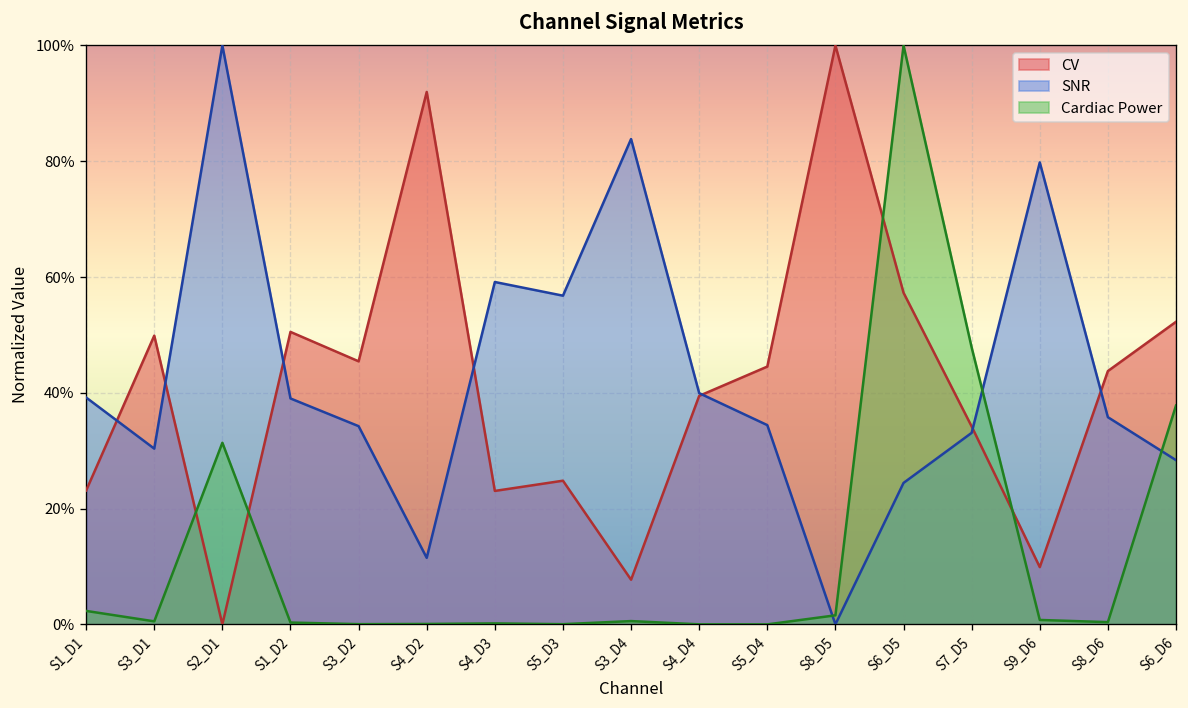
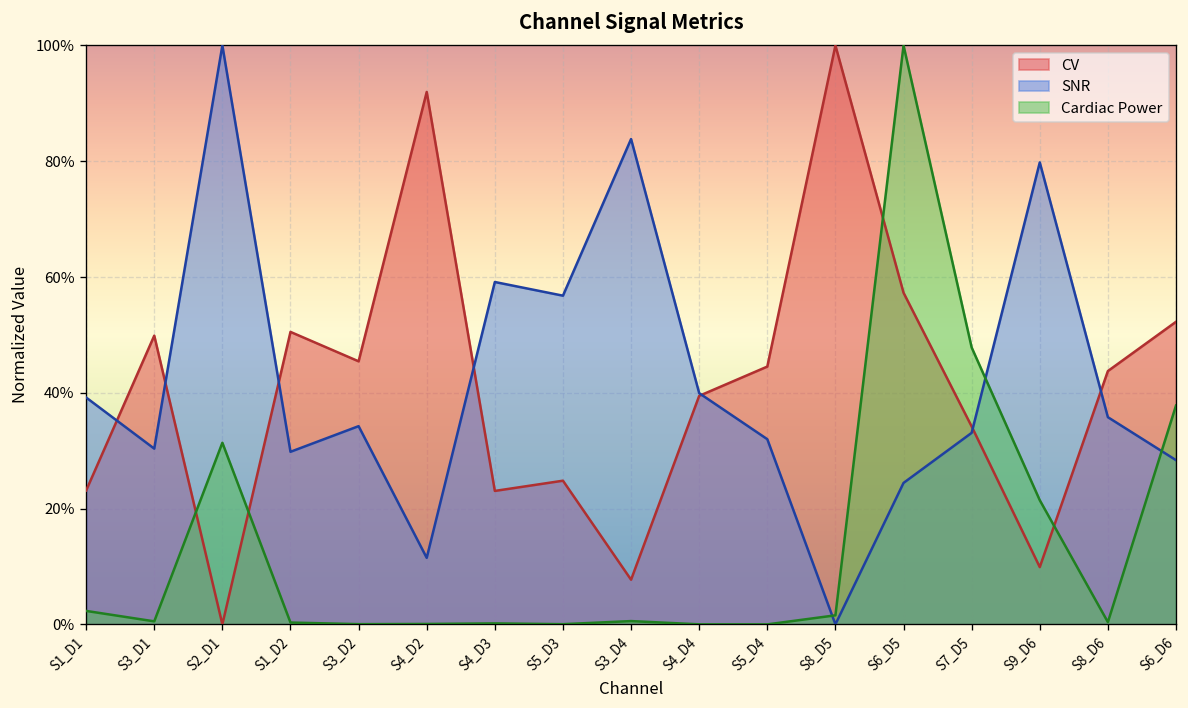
  {
    "CV": {
      "S1_D1": "23%",
      "S3_D1": "50%",
      "S2_D1": "0%",
      "S1_D2": "51%",
      "S3_D2": "45%",
      "S4_D2": "92%",
      "S4_D3": "23%",
      "S5_D3": "25%",
      "S3_D4": "8%",
      "S5_D4": "45%",
      "S8_D5": "100%",
      "S6_D5": "57%",
      "S7_D5": "34%",
      "S9_D6": "10%",
      "S8_D6": "44%",
      "S6_D6": "52%"
    },
    "SNR": {
      "S1_D1": "39%",
      "S3_D1": "30%",
      "S2_D1": "100%",
-     "S1_D2": "39%",
+     "S1_D2": "30%",
      "S3_D2": "34%",
      "S4_D2": "11%",
      "S4_D3": "59%",
      "S5_D3": "57%",
      "S3_D4": "84%",
-     "S5_D4": "34%",
+     "S5_D4": "32%",
      "S8_D5": "0%",
      "S6_D5": "24%",
      "S7_D5": "33%",
      "S9_D6": "80%",
      "S8_D6": "36%",
      "S6_D6": "28%"
    },
    "Cardiac Power": {
      "S1_D1": "2%",
      "S3_D1": "1%",
      "S2_D1": "31%",
      "S1_D2": "0%",
      "S3_D2": "0%",
      "S4_D2": "0%",
      "S4_D3": "0%",
      "S5_D3": "0%",
      "S3_D4": "1%",
      "S4_D4": "0%",
      "S5_D4": "0%",
      "S8_D5": "2%",
      "S6_D5": "100%",
      "S7_D5": "48%",
-     "S9_D6": "1%",
+     "S9_D6": "21%",
      "S8_D6": "0%",
      "S6_D6": "38%"
    }
  }
